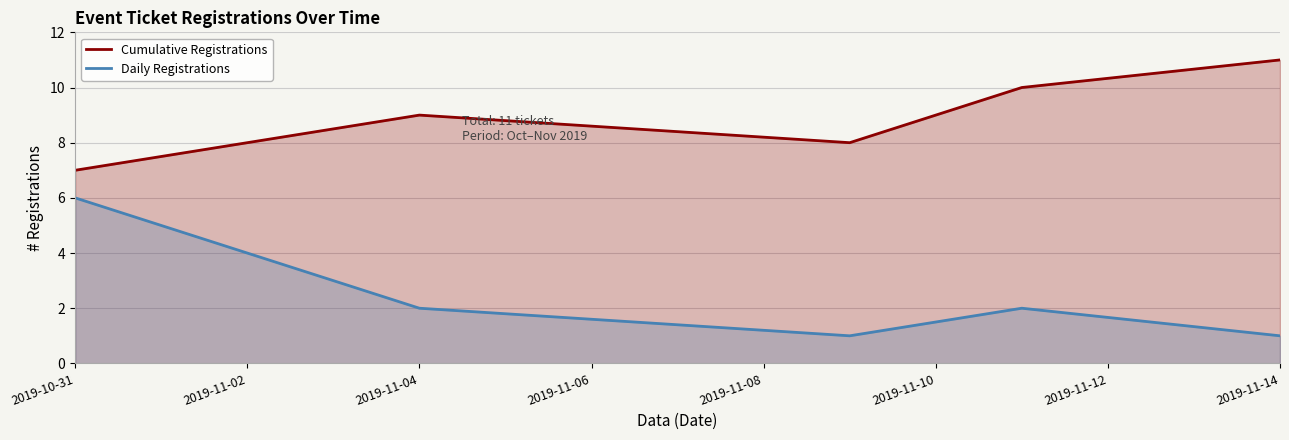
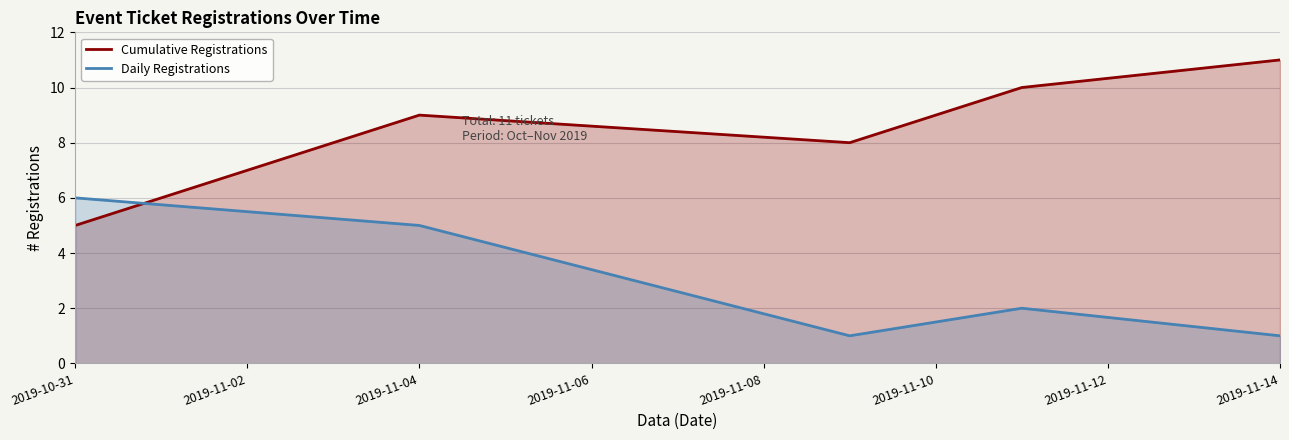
  {
    "Cumulative Registrations": {
-     "2019-10-31": 7,
+     "2019-10-31": 5,
      "2019-11-04": 9,
      "2019-11-14": 11
    },
    "Daily Registrations": {
      "2019-10-31": 6,
-     "2019-11-04": 2,
+     "2019-11-04": 5,
      "2019-11-14": 1
    }
  }
